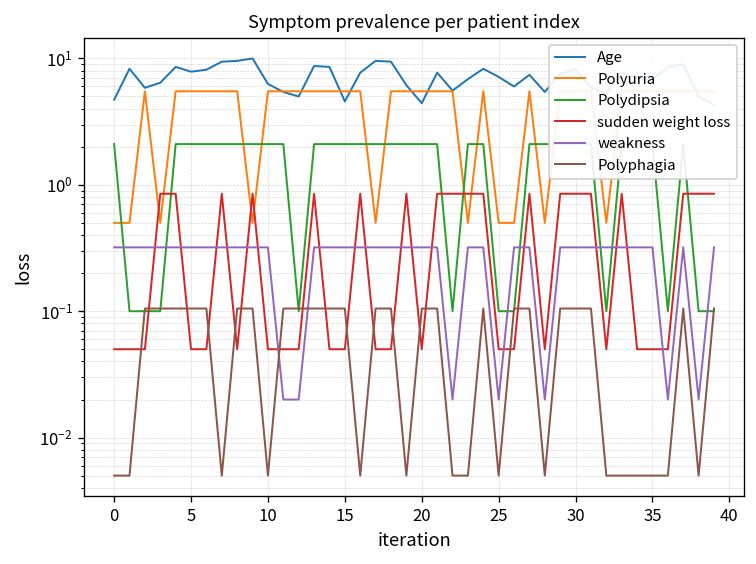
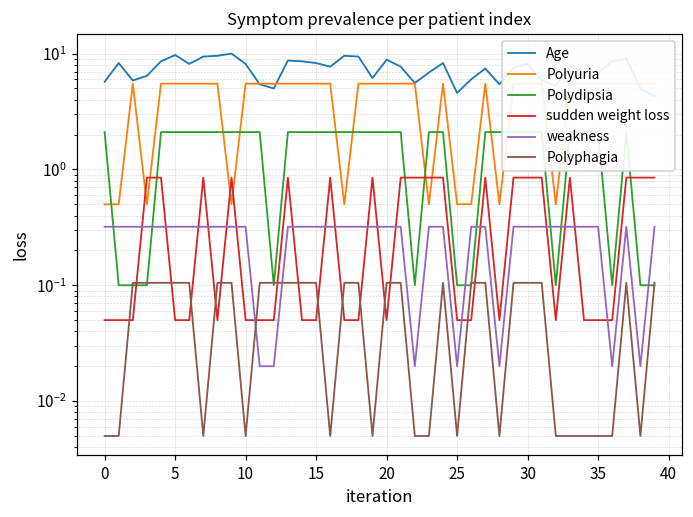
  {
    "Age": {
-     "0": 5,
-     "5": 8,
-     "10": 6,
-     "15": 4.6,
-     "20": 4.4,
-     "25": 7
+     "0": 6,
+     "5": 10,
+     "10": 8,
+     "15": 8,
+     "20": 9,
+     "25": 4.6
    },
    "Polyuria": {
      "0": 0.5,
      "5": 6,
      "10": 6,
      "15": 6,
      "20": 6,
      "25": 0.5
    },
    "Polydipsia": {
      "0": 2.1,
      "5": 2.1,
      "10": 2.1,
      "15": 2.1,
      "20": 2.1,
      "25": 0.1
    },
    "sudden weight loss": {
      "0": 0.05,
      "5": 0.05,
      "10": 0.05,
      "15": 0.05,
      "20": 0.05,
      "25": 0.05,
      "30": 0.9,
      "35": 0.05
    },
    "weakness": {
      "0": 0.32,
      "5": 0.32,
      "10": 0.32,
      "15": 0.32,
      "20": 0.32,
      "25": 0.020,
      "30": 0.32,
      "35": 0.32
    },
    "Polyphagia": {
      "0": 0.005,
      "5": 0.1,
      "10": 0.005,
      "15": 0.1,
      "20": 0.1,
      "25": 0.005,
      "30": 0.1,
      "35": 0.005
    }
  }
